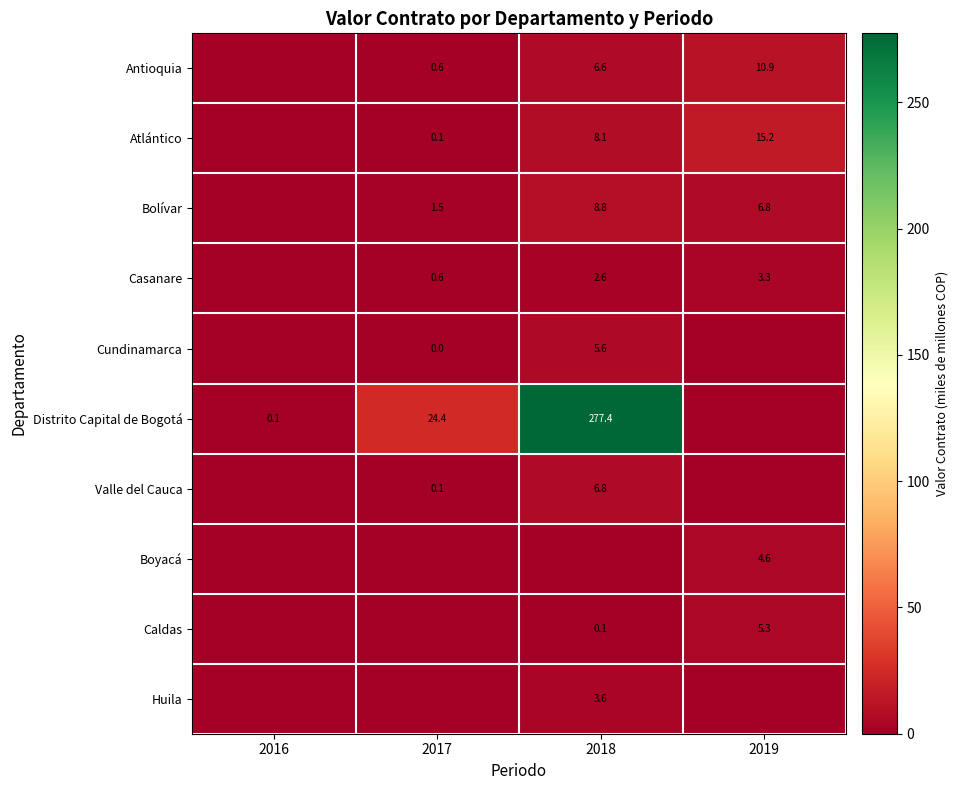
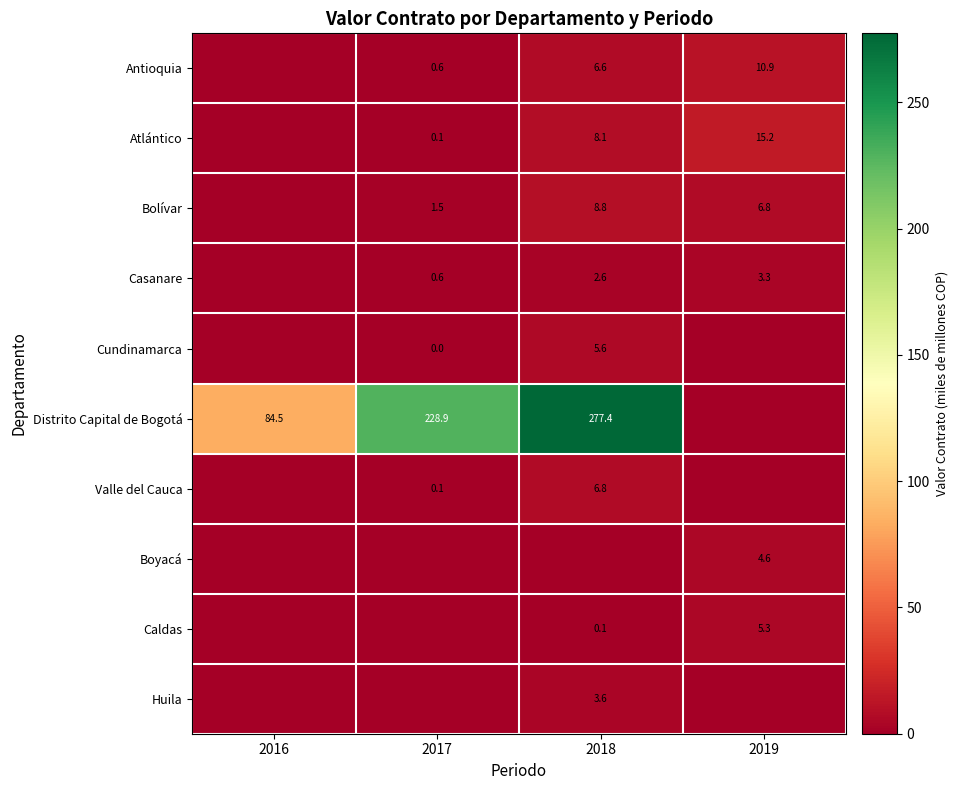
  {
    "Antioquia": {
      "2017": 0.6,
      "2018": 6.6,
      "2019": 10.9
    },
    "Atlántico": {
      "2017": 0.1,
      "2018": 8.1,
      "2019": 15.2
    },
    "Bolívar": {
      "2017": 1.5,
      "2018": 8.8,
      "2019": 6.8
    },
    "Casanare": {
      "2017": 0.6,
      "2018": 2.6,
      "2019": 3.3
    },
    "Cundinamarca": {
      "2017": 0.0,
      "2018": 5.6
    },
    "Distrito Capital de Bogotá": {
-     "2016": 0.1,
-     "2017": 24.4,
+     "2016": 84.5,
+     "2017": 228.9,
      "2018": 277.4
    },
    "Valle del Cauca": {
      "2017": 0.1,
      "2018": 6.8
    },
    "Boyacá": {
      "2019": 4.6
    },
    "Caldas": {
      "2018": 0.1,
      "2019": 5.3
    },
    "Huila": {
      "2018": 3.6
    }
  }
